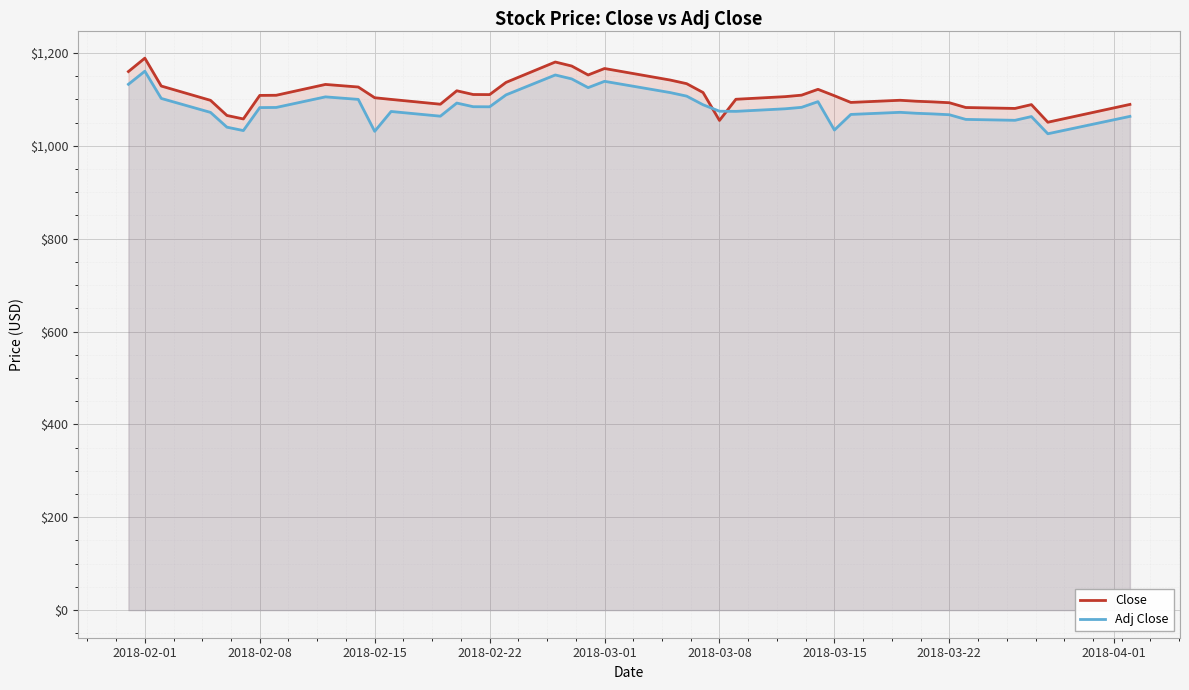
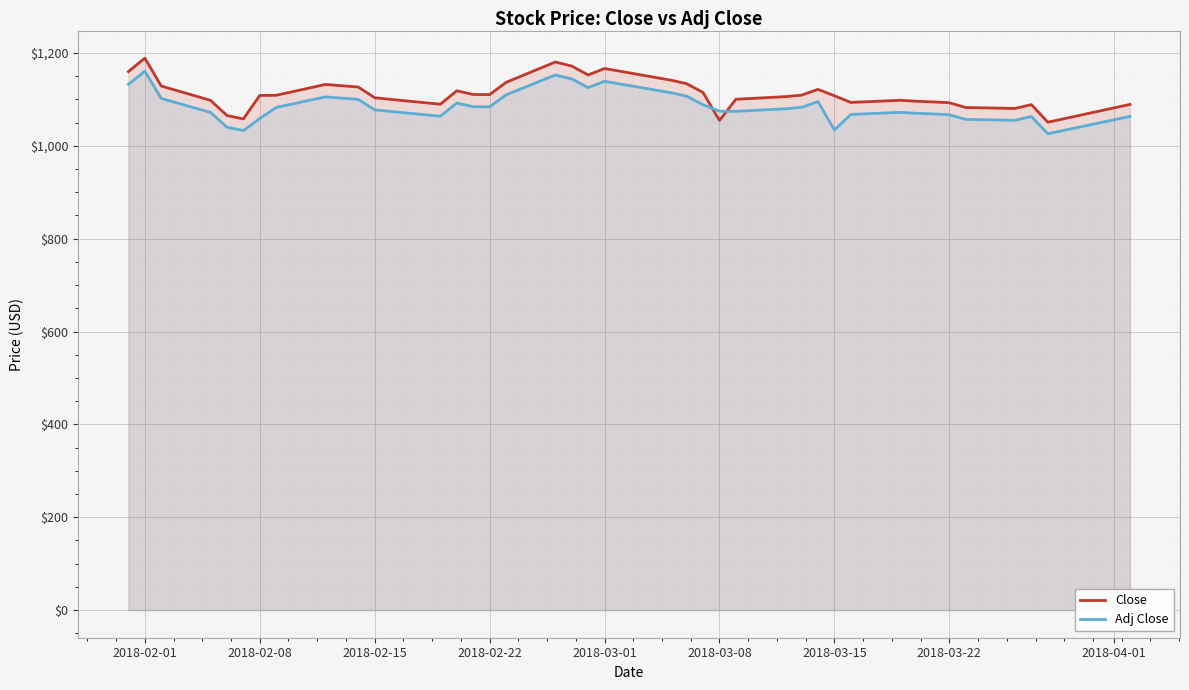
  {
    "Close": {
      "2018-02-01": "$1,190",
      "2018-02-08": "$1,110",
      "2018-02-15": "$1,100",
      "2018-02-22": "$1,110",
      "2018-03-01": "$1,170",
      "2018-03-08": "$1,050",
      "2018-03-15": "$1,110",
      "2018-03-22": "$1,090"
    },
    "Adj Close": {
      "2018-02-01": "$1,160",
-     "2018-02-08": "$1,080",
-     "2018-02-15": "$1,030",
+     "2018-02-08": "$1,060",
+     "2018-02-15": "$1,080",
      "2018-02-22": "$1,080",
      "2018-03-01": "$1,140",
      "2018-03-08": "$1,070",
      "2018-03-15": "$1,030",
      "2018-03-22": "$1,070"
    }
  }
